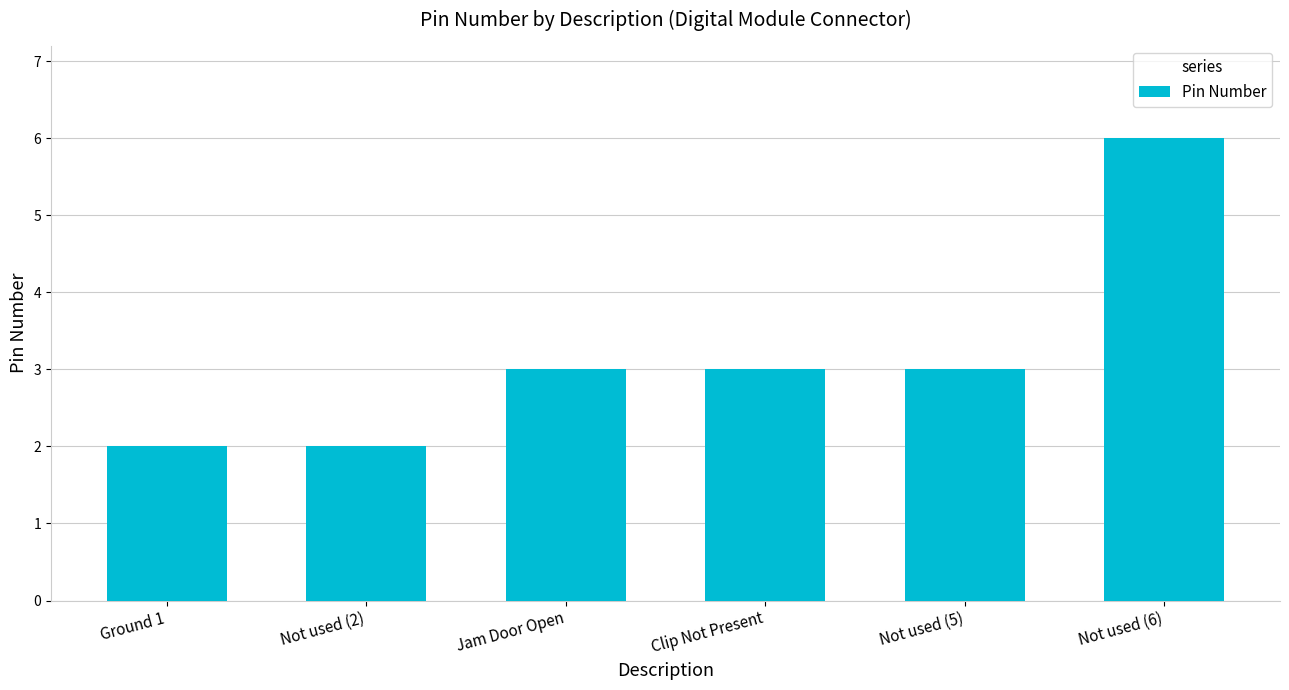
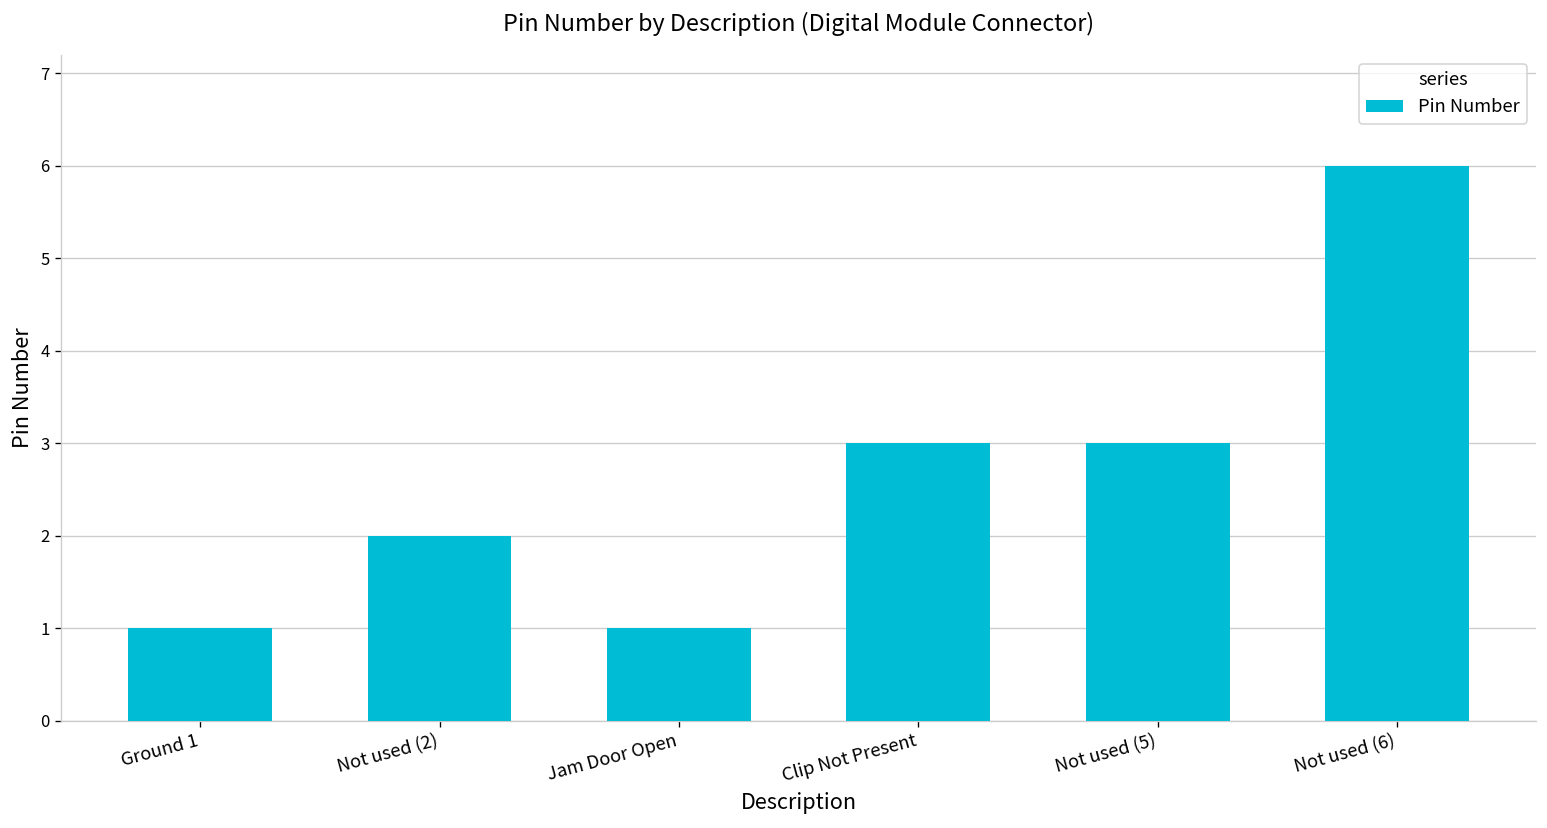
  {
-   "Ground 1": 2,
+   "Ground 1": 1,
    "Not used (2)": 2,
-   "Jam Door Open": 3,
+   "Jam Door Open": 1,
    "Clip Not Present": 3,
    "Not used (5)": 3,
    "Not used (6)": 6
  }
